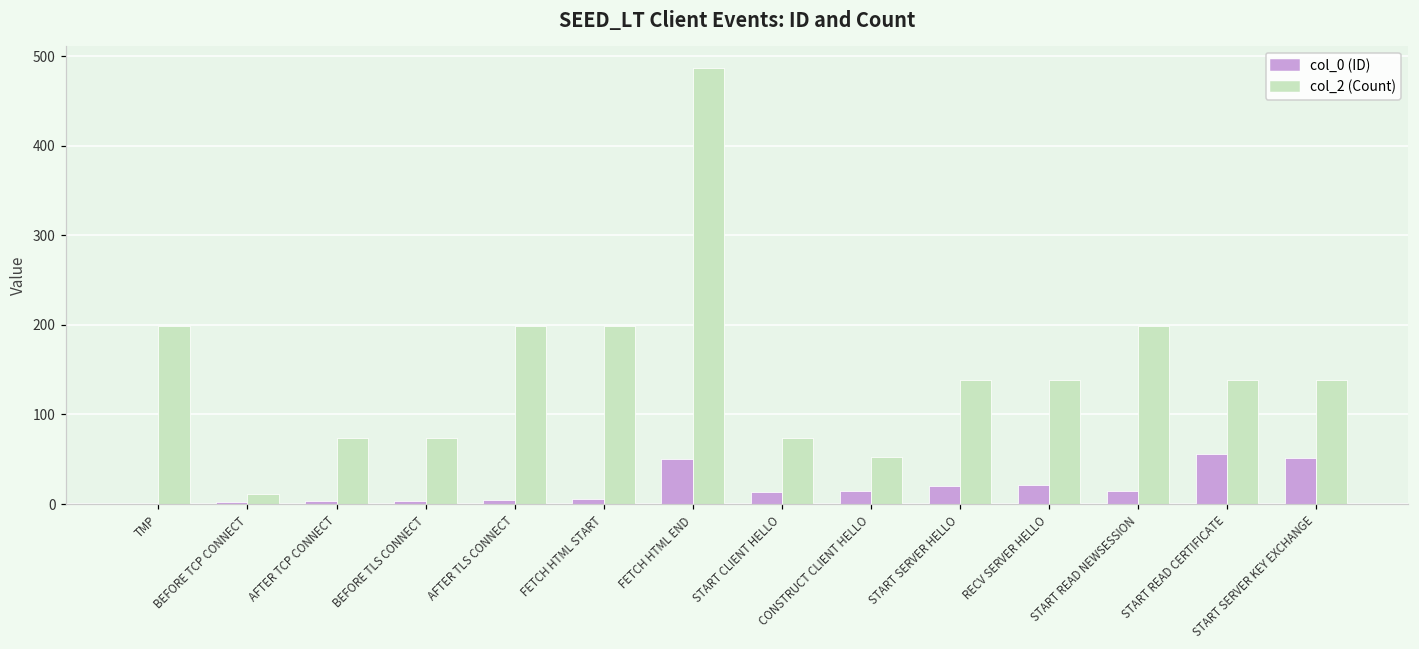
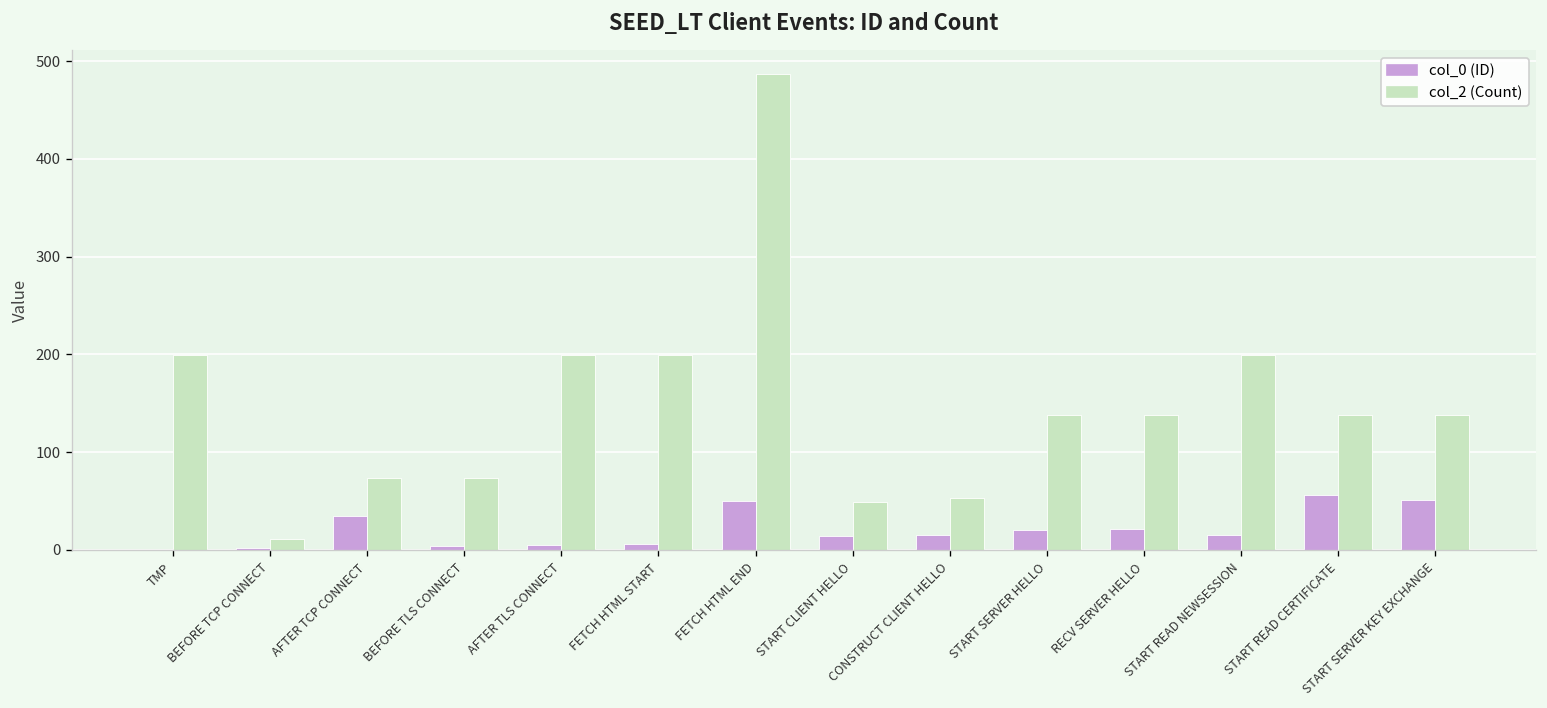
  {
    "col_0 (ID)": {
      "TMP": 0,
-     "AFTER TCP CONNECT": 0,
+     "AFTER TCP CONNECT": 40,
      "BEFORE TLS CONNECT": 0,
      "AFTER TLS CONNECT": 10,
      "FETCH HTML START": 10,
      "FETCH HTML END": 50,
      "START CLIENT HELLO": 10,
      "CONSTRUCT CLIENT HELLO": 20,
      "START SERVER HELLO": 20,
      "RECV SERVER HELLO": 20,
      "START READ NEWSESSION": 20,
      "START READ CERTIFICATE": 60,
      "START SERVER KEY EXCHANGE": 50
    },
    "col_2 (Count)": {
      "TMP": 200,
      "BEFORE TCP CONNECT": 10,
      "AFTER TCP CONNECT": 70,
      "BEFORE TLS CONNECT": 70,
      "AFTER TLS CONNECT": 200,
      "FETCH HTML START": 200,
      "FETCH HTML END": 490,
-     "START CLIENT HELLO": 70,
+     "START CLIENT HELLO": 50,
      "CONSTRUCT CLIENT HELLO": 50,
      "START SERVER HELLO": 140,
      "RECV SERVER HELLO": 140,
      "START READ NEWSESSION": 200,
      "START READ CERTIFICATE": 140,
      "START SERVER KEY EXCHANGE": 140
    }
  }
